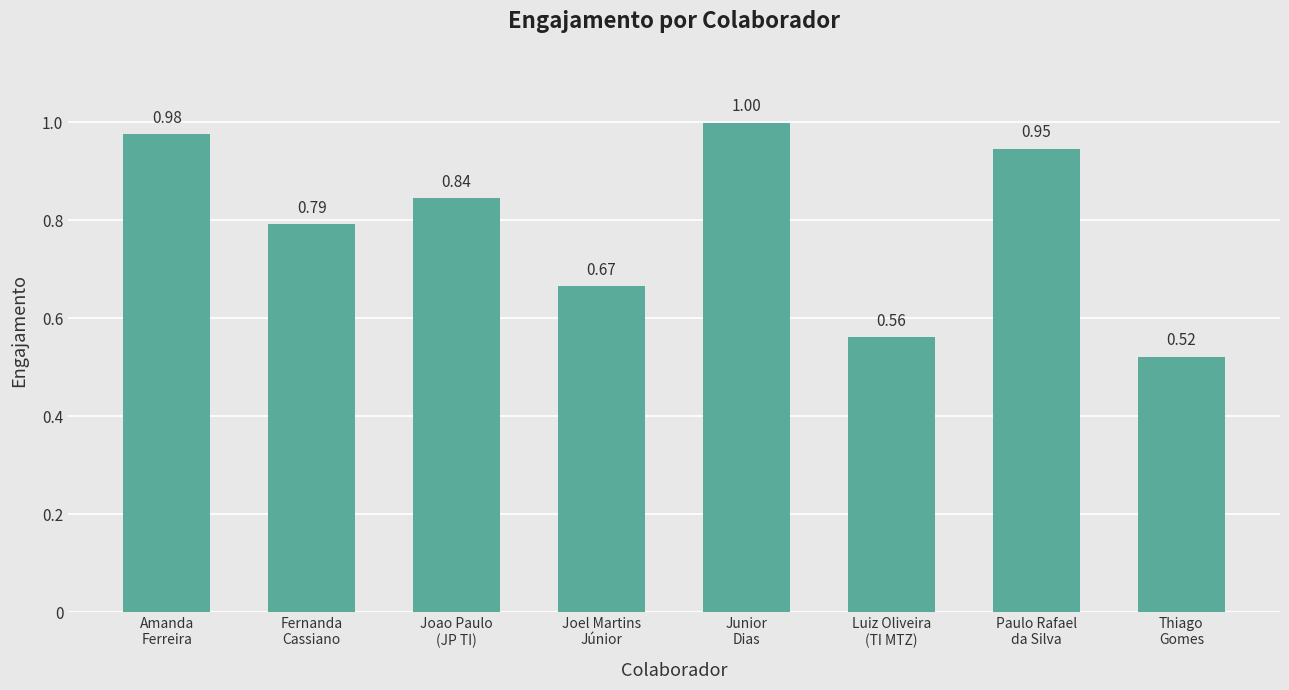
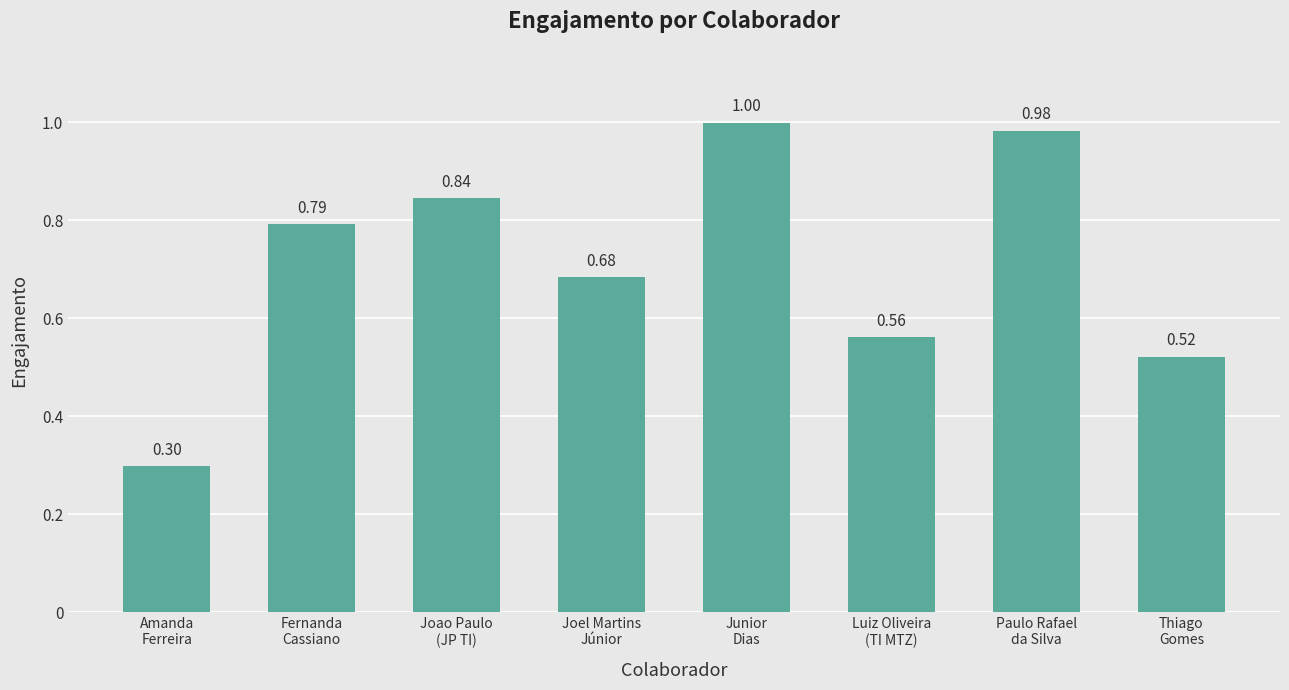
  {
-   "Amanda Ferreira": 0.98,
+   "Amanda Ferreira": 0.30,
    "Fernanda Cassiano": 0.79,
    "Joao Paulo (JP TI)": 0.84,
-   "Joel Martins Júnior": 0.67,
+   "Joel Martins Júnior": 0.68,
    "Junior Dias": 1.00,
    "Luiz Oliveira (TI MTZ)": 0.56,
-   "Paulo Rafael da Silva": 0.95,
+   "Paulo Rafael da Silva": 0.98,
    "Thiago Gomes": 0.52
  }
